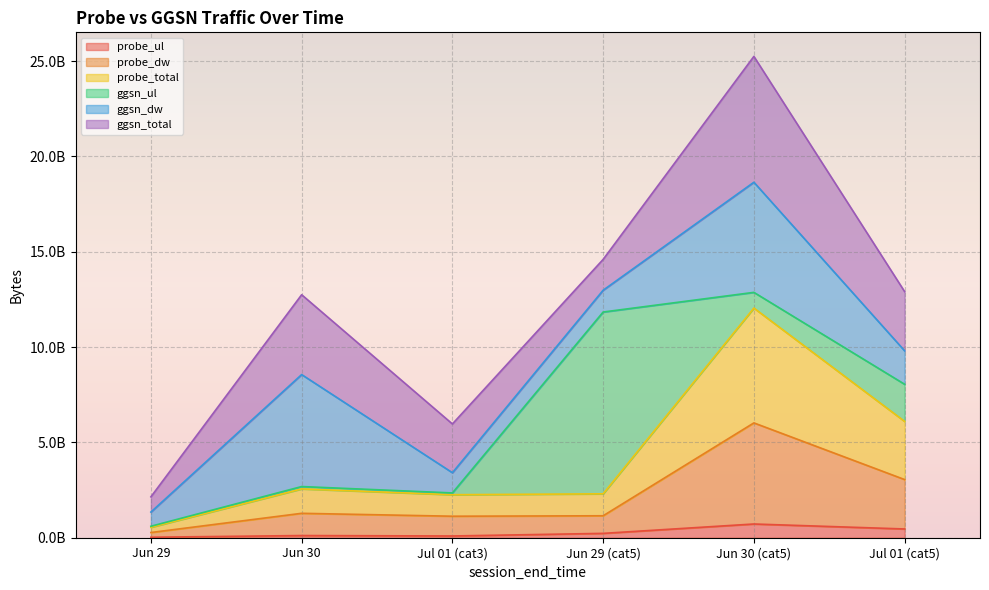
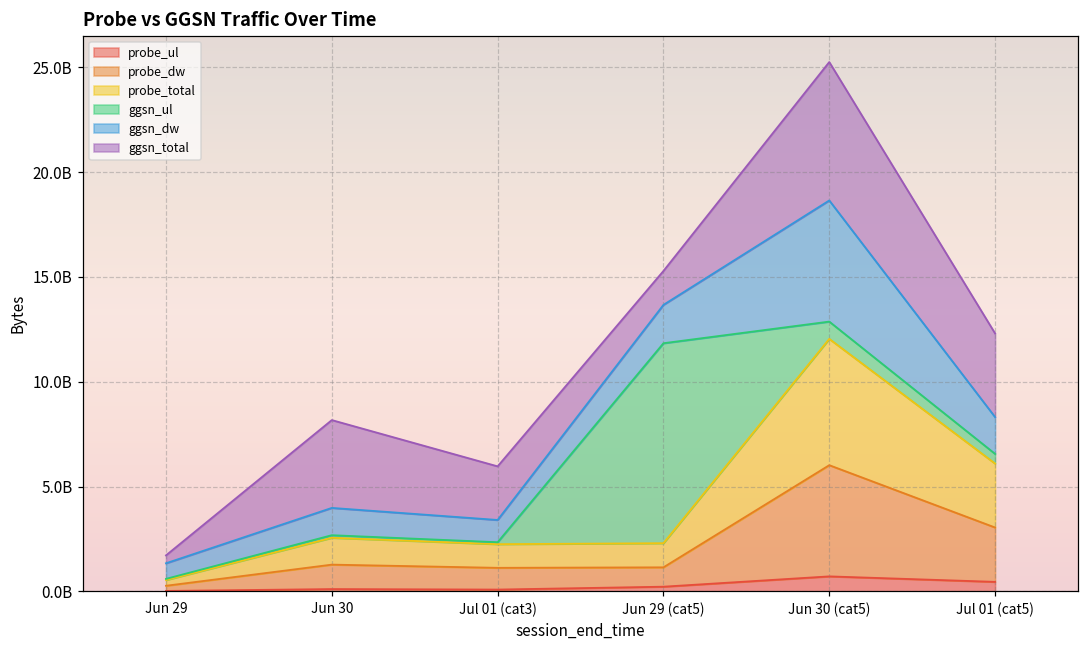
  {
    "ggsn_ul": {
      "Jun 29 (cat5)": 9500000000,
      "Jun 30 (cat5)": 800000000,
-     "Jul 01 (cat5)": 1900000000
+     "Jul 01 (cat5)": 500000000
    },
    "ggsn_dw": {
      "Jun 29": 700000000,
-     "Jun 30": 5900000000,
+     "Jun 30": 1300000000,
      "Jul 01 (cat3)": 1100000000,
-     "Jun 29 (cat5)": 1100000000,
+     "Jun 29 (cat5)": 1800000000,
      "Jun 30 (cat5)": 5800000000,
      "Jul 01 (cat5)": 1800000000
    },
    "ggsn_total": {
-     "Jun 29": 800000000,
+     "Jun 29": 400000000,
      "Jun 30": 4200000000,
      "Jul 01 (cat3)": 2600000000,
      "Jun 29 (cat5)": 1600000000,
      "Jun 30 (cat5)": 6600000000,
-     "Jul 01 (cat5)": 3100000000
+     "Jul 01 (cat5)": 4000000000
    }
  }
